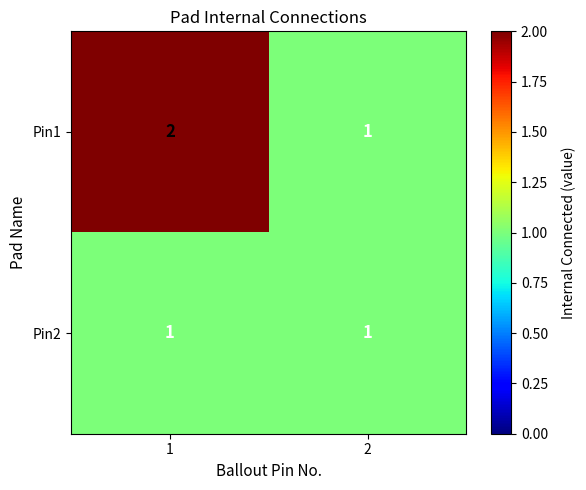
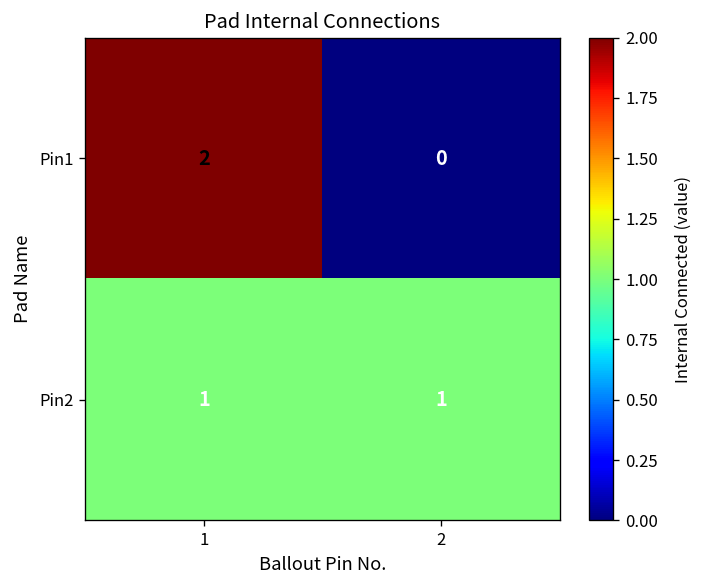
  {
    "Pin1": {
      "1": 2,
-     "2": 1
+     "2": 0
    },
    "Pin2": {
      "1": 1,
      "2": 1
    }
  }
